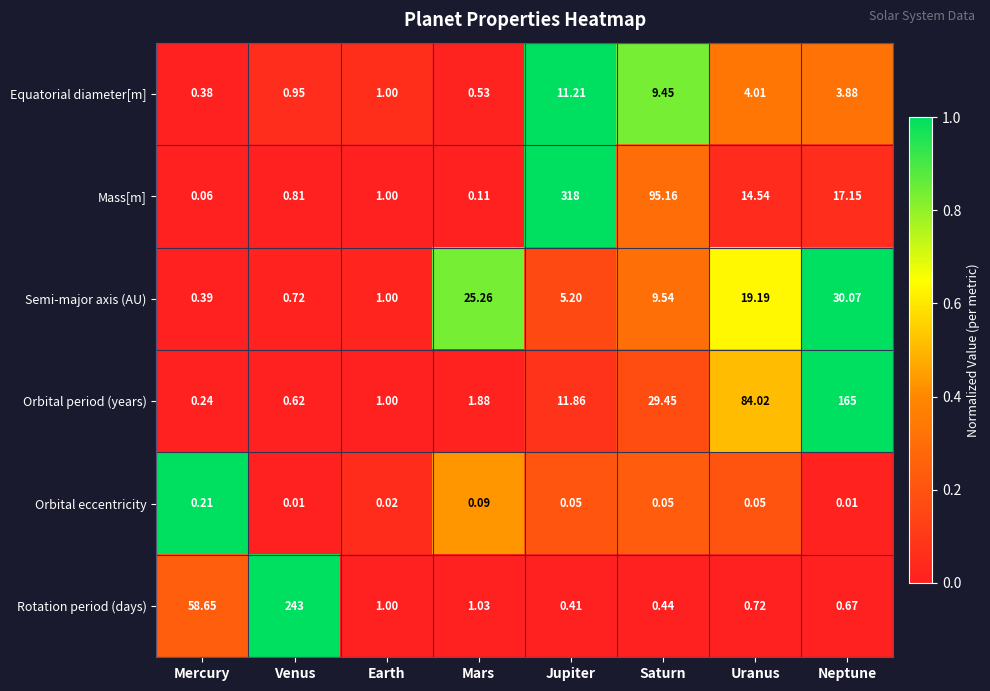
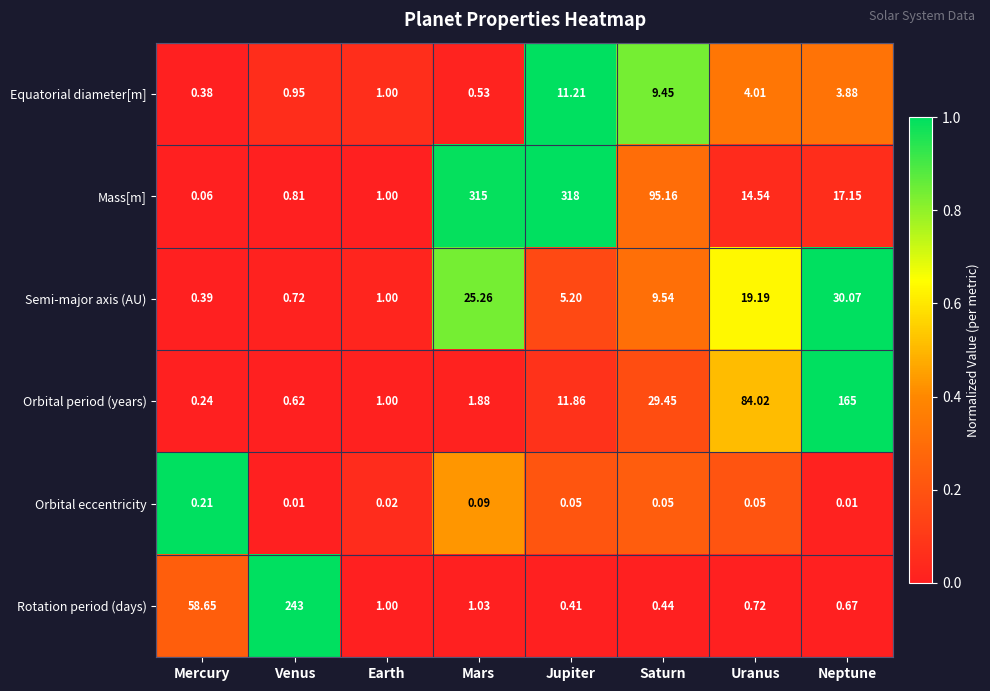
  {
    "Equatorial diameter[m]": {
      "Mercury": 0.38,
      "Venus": 0.95,
      "Earth": 1.00,
      "Mars": 0.53,
      "Jupiter": 11.21,
      "Saturn": 9.45,
      "Uranus": 4.01,
      "Neptune": 3.88
    },
    "Mass[m]": {
      "Mercury": 0.06,
      "Venus": 0.81,
      "Earth": 1.00,
-     "Mars": 0.11,
+     "Mars": 315,
      "Jupiter": 318,
      "Saturn": 95.16,
      "Uranus": 14.54,
      "Neptune": 17.15
    },
    "Semi-major axis (AU)": {
      "Mercury": 0.39,
      "Venus": 0.72,
      "Earth": 1.00,
      "Mars": 25.26,
      "Jupiter": 5.20,
      "Saturn": 9.54,
      "Uranus": 19.19,
      "Neptune": 30.07
    },
    "Orbital period (years)": {
      "Mercury": 0.24,
      "Venus": 0.62,
      "Earth": 1.00,
      "Mars": 1.88,
      "Jupiter": 11.86,
      "Saturn": 29.45,
      "Uranus": 84.02,
      "Neptune": 165
    },
    "Orbital eccentricity": {
      "Mercury": 0.21,
      "Venus": 0.01,
      "Earth": 0.02,
      "Mars": 0.09,
      "Jupiter": 0.05,
      "Saturn": 0.05,
      "Uranus": 0.05,
      "Neptune": 0.01
    },
    "Rotation period (days)": {
      "Mercury": 58.65,
      "Venus": 243,
      "Earth": 1.00,
      "Mars": 1.03,
      "Jupiter": 0.41,
      "Saturn": 0.44,
      "Uranus": 0.72,
      "Neptune": 0.67
    }
  }
